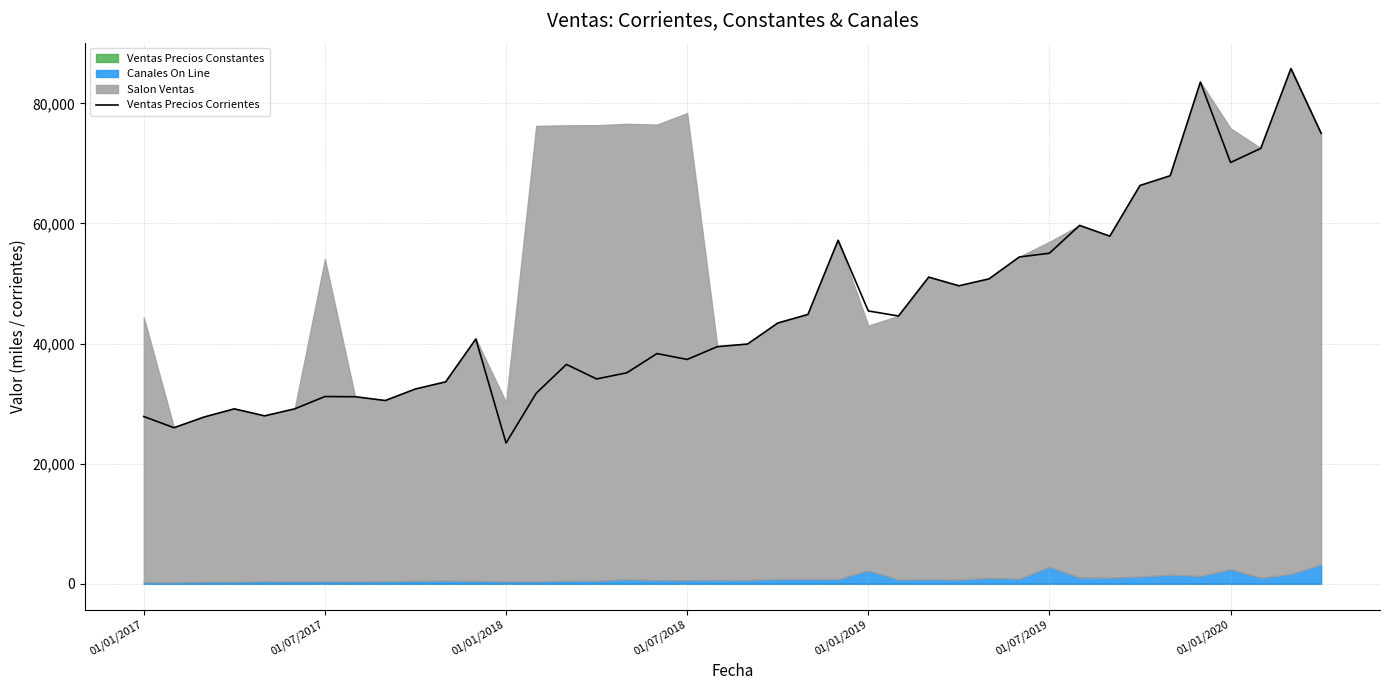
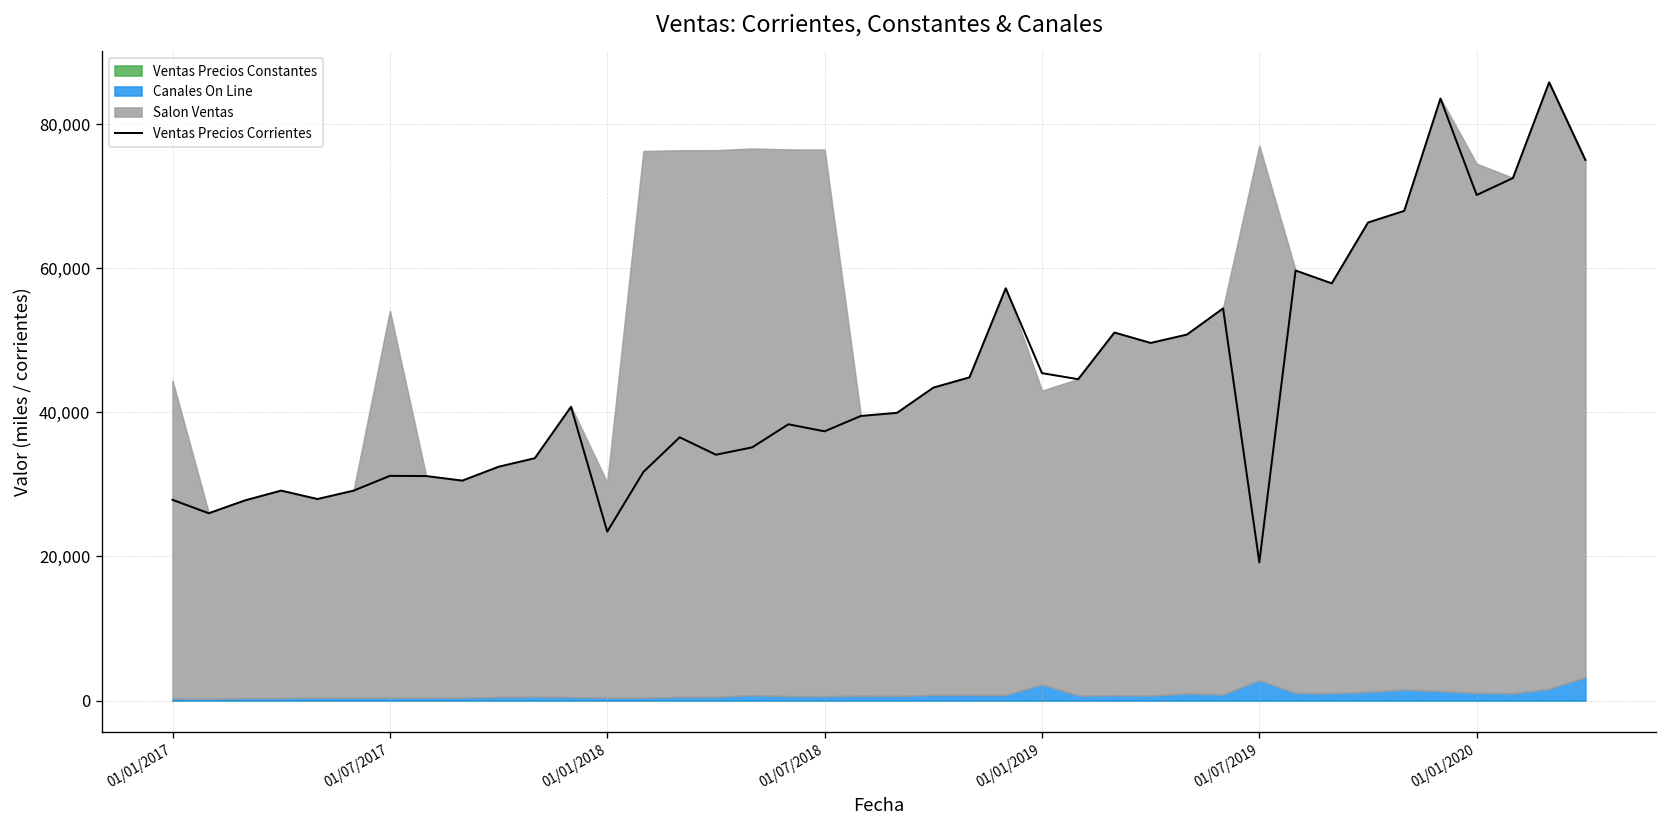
  {
    "Ventas Precios Corrientes": {
      "01/01/2017": "28,000",
      "01/07/2017": "31,000",
      "01/01/2018": "23,000",
      "01/07/2018": "37,000",
      "01/01/2019": "45,000",
-     "01/07/2019": "55,000",
+     "01/07/2019": "19,000",
      "01/01/2020": "70,000"
    },
    "Canales On Line": {
      "01/07/2018": "1,000",
      "01/01/2019": "2,000",
      "01/07/2019": "3,000",
-     "01/01/2020": "2,000"
+     "01/01/2020": "1,000"
    },
    "Salon Ventas": {
      "01/01/2017": "44,000",
      "01/07/2017": "54,000",
      "01/01/2018": "30,000",
-     "01/07/2018": "78,000",
+     "01/07/2018": "76,000",
      "01/01/2019": "41,000",
-     "01/07/2019": "54,000",
+     "01/07/2019": "74,000",
      "01/01/2020": "73,000"
    }
  }
